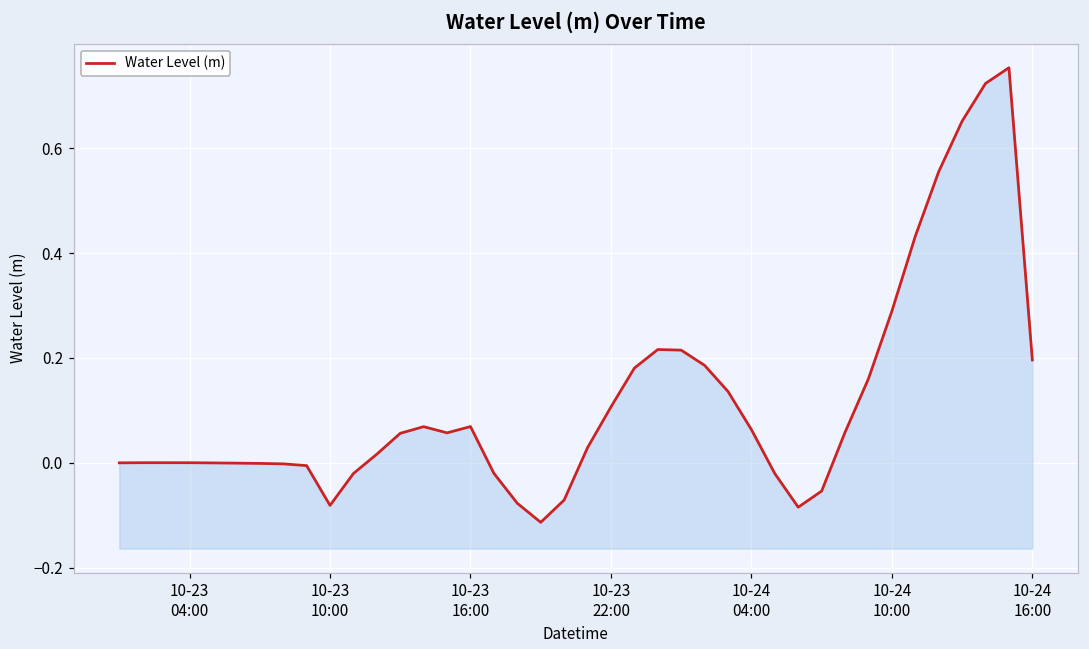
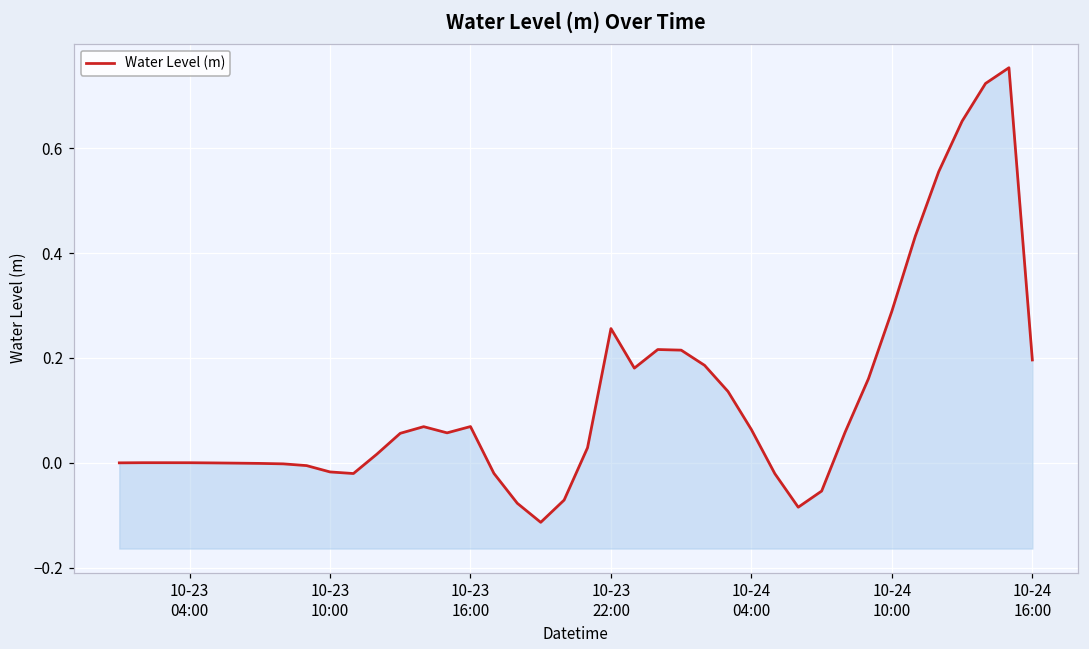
  {
    "10-23 04:00": 0.00,
-   "10-23 10:00": -0.08,
+   "10-23 10:00": -0.02,
    "10-23 16:00": 0.07,
-   "10-23 22:00": 0.11,
+   "10-23 22:00": 0.26,
    "10-24 04:00": 0.06,
    "10-24 10:00": 0.29,
    "10-24 16:00": 0.20
  }
